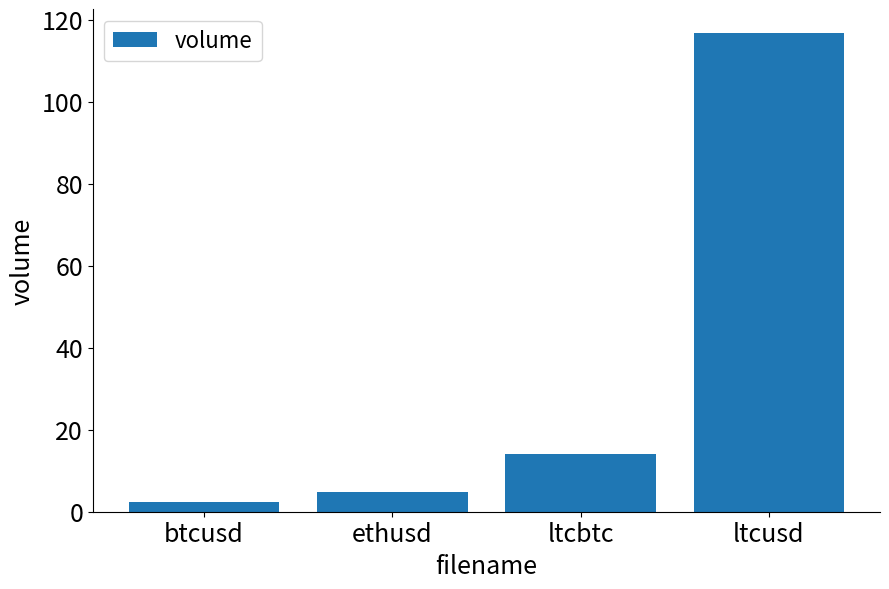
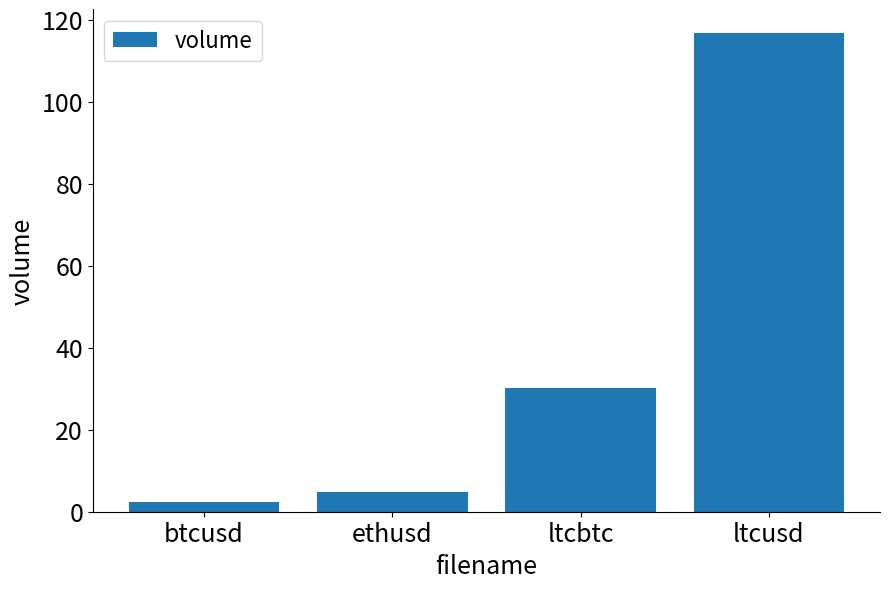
  {
    "btcusd": 2,
    "ethusd": 5,
-   "ltcbtc": 14,
+   "ltcbtc": 30,
    "ltcusd": 117
  }
